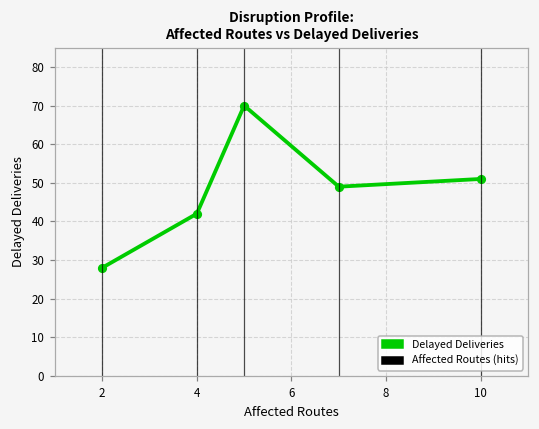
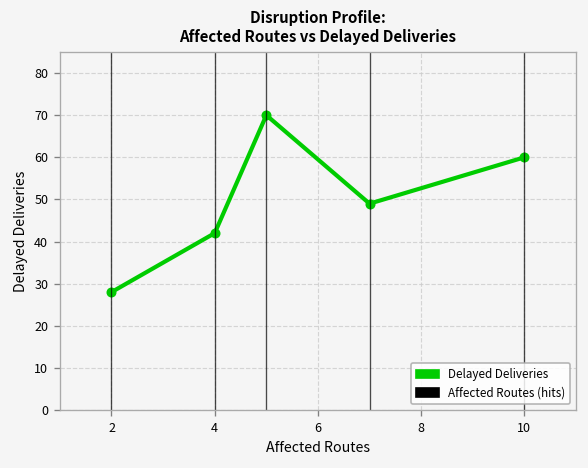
  {
    "2": 28,
    "4": 42,
-   "10": 51
+   "10": 60
  }
